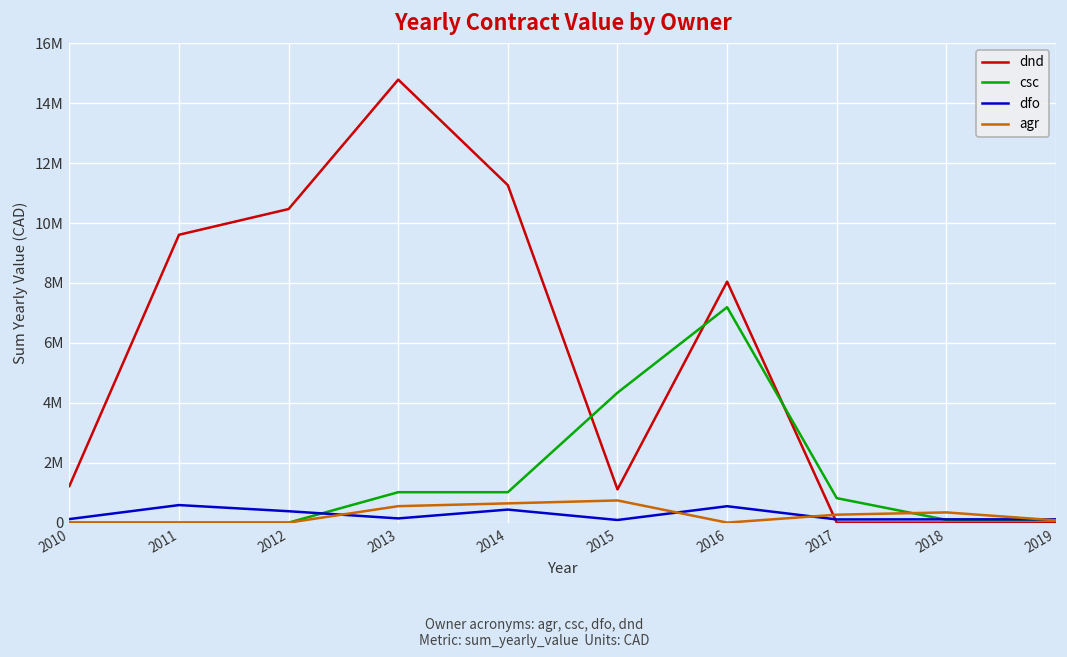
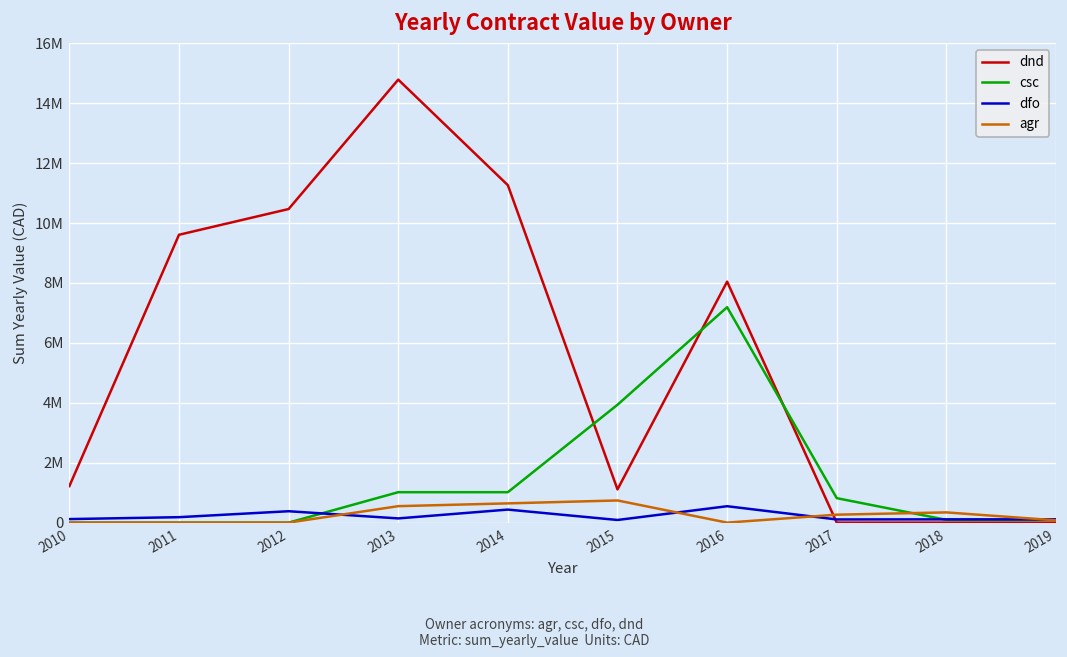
  {
    "dnd": {
      "2010": 1200000,
      "2011": 9600000,
      "2012": 10500000,
      "2013": 14800000,
      "2014": 11300000,
      "2015": 1100000,
      "2016": 8000000,
      "2017": 0
    },
    "csc": {
      "2013": 1000000,
      "2014": 1000000,
-     "2015": 4300000,
+     "2015": 3900000,
      "2016": 7200000,
      "2017": 800000
    },
    "dfo": {
      "2010": 100000,
-     "2011": 600000,
+     "2011": 200000,
      "2012": 400000,
      "2013": 100000,
      "2014": 400000,
      "2015": 100000,
      "2016": 500000,
      "2017": 100000
    },
    "agr": {
      "2013": 500000,
      "2014": 600000,
      "2015": 700000,
      "2016": 0,
      "2017": 300000,
      "2018": 300000
    }
  }
